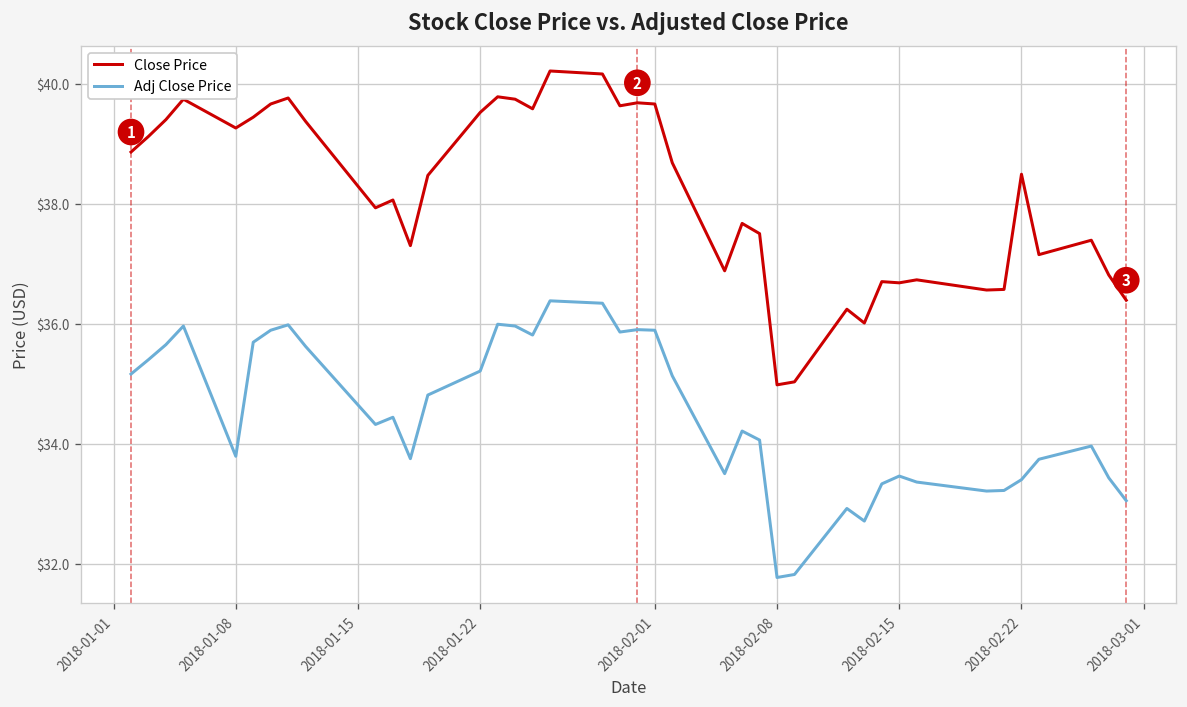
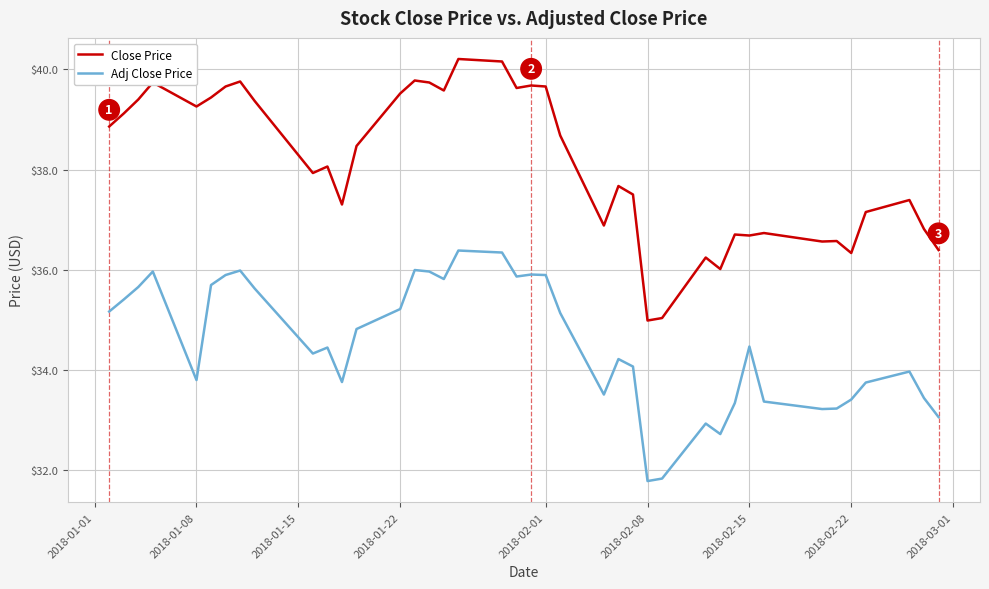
  {
    "Close Price": {
      "2018-01-08": "$39.3",
      "2018-01-22": "$39.5",
      "2018-02-01": "$39.7",
      "2018-02-08": "$35.0",
      "2018-02-15": "$36.7",
-     "2018-02-22": "$38.5"
+     "2018-02-22": "$36.3"
    },
    "Adj Close Price": {
      "2018-01-08": "$33.8",
      "2018-01-22": "$35.2",
      "2018-02-01": "$35.9",
      "2018-02-08": "$31.8",
-     "2018-02-15": "$33.5",
+     "2018-02-15": "$34.5",
      "2018-02-22": "$33.4"
    }
  }
